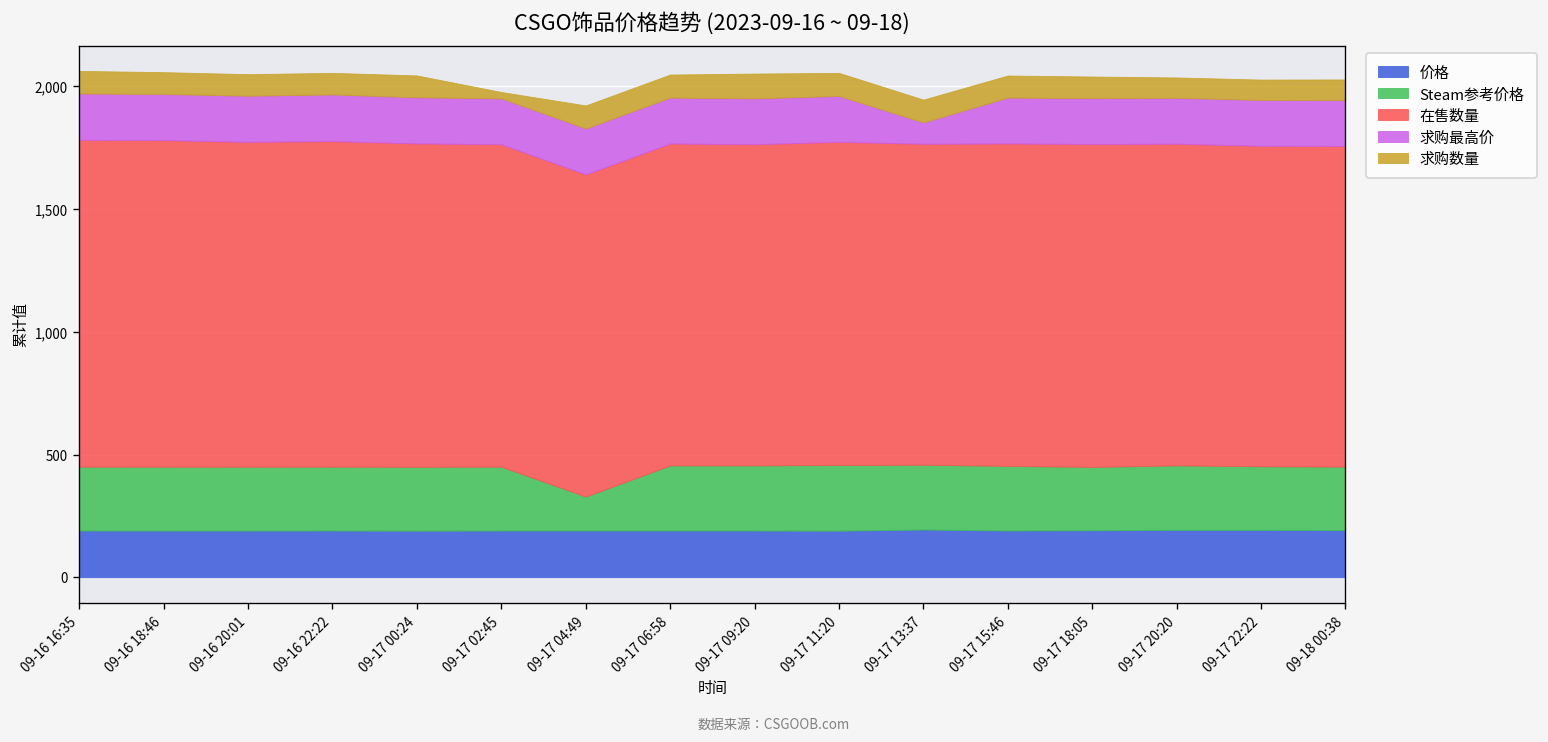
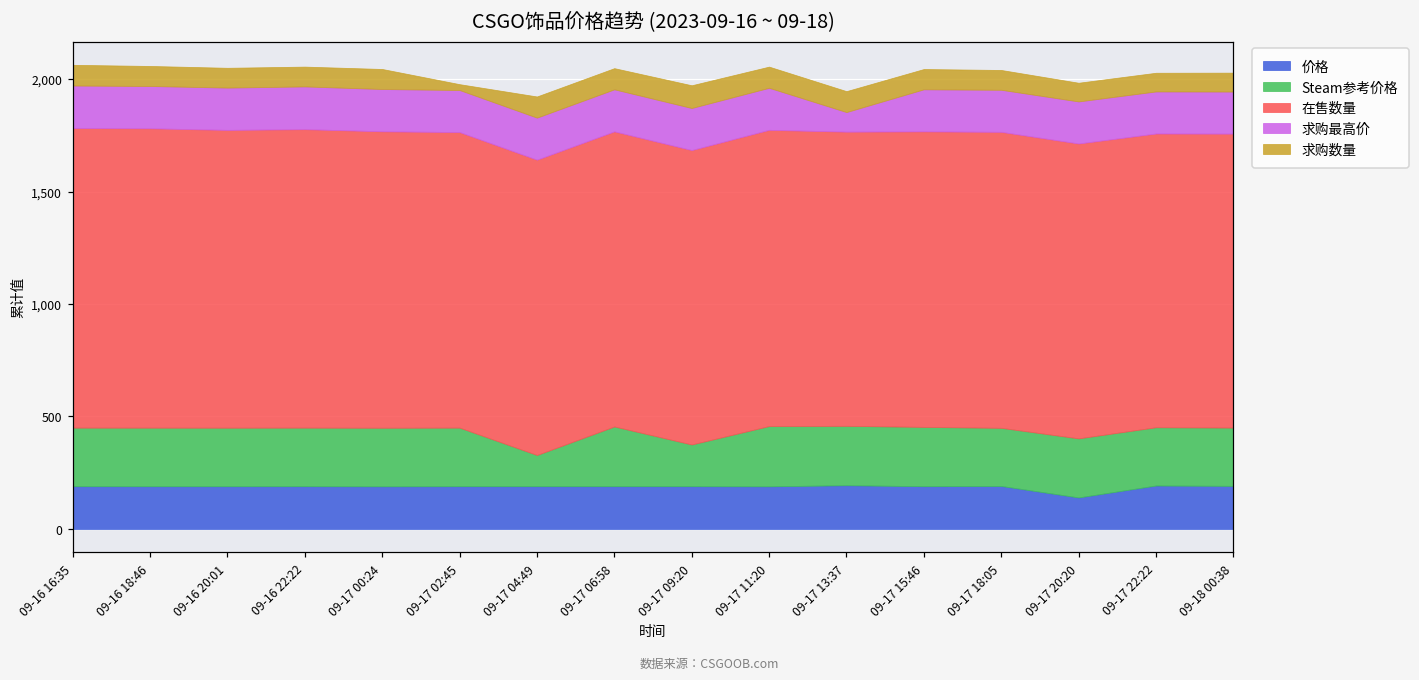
  {
    "价格": {
      "09-16 16:35": "190",
      "09-16 18:46": "190",
      "09-16 20:01": "190",
      "09-16 22:22": "190",
      "09-17 00:24": "190",
      "09-17 02:45": "190",
      "09-17 04:49": "190",
      "09-17 06:58": "190",
      "09-17 09:20": "190",
      "09-17 11:20": "190",
      "09-17 13:37": "190",
      "09-17 15:46": "190",
      "09-17 18:05": "190",
-     "09-17 20:20": "190",
+     "09-17 20:20": "140",
      "09-17 22:22": "190",
      "09-18 00:38": "190"
    },
    "Steam参考价格": {
      "09-16 16:35": "260",
      "09-16 18:46": "260",
      "09-16 20:01": "260",
      "09-16 22:22": "260",
      "09-17 00:24": "260",
      "09-17 02:45": "260",
      "09-17 04:49": "140",
      "09-17 06:58": "270",
-     "09-17 09:20": "270",
+     "09-17 09:20": "190",
      "09-17 11:20": "270",
      "09-17 13:37": "260",
      "09-17 15:46": "260",
      "09-17 18:05": "260",
      "09-17 20:20": "260",
      "09-17 22:22": "260",
      "09-18 00:38": "260"
    },
    "在售数量": {
      "09-16 16:35": "1,330",
      "09-16 18:46": "1,330",
      "09-16 20:01": "1,320",
      "09-16 22:22": "1,330",
      "09-17 00:24": "1,320",
      "09-17 02:45": "1,310",
      "09-17 04:49": "1,310",
      "09-17 06:58": "1,310",
      "09-17 09:20": "1,310",
      "09-17 11:20": "1,320",
      "09-17 13:37": "1,310",
      "09-17 15:46": "1,310",
      "09-17 18:05": "1,320",
      "09-17 20:20": "1,310",
      "09-17 22:22": "1,310",
      "09-18 00:38": "1,310"
    },
    "求购最高价": {
      "09-16 16:35": "190",
      "09-16 18:46": "190",
      "09-16 20:01": "190",
      "09-16 22:22": "190",
      "09-17 00:24": "190",
      "09-17 02:45": "190",
      "09-17 04:49": "190",
      "09-17 06:58": "190",
      "09-17 09:20": "190",
      "09-17 11:20": "190",
      "09-17 13:37": "90",
      "09-17 15:46": "190",
      "09-17 18:05": "190",
      "09-17 20:20": "190",
      "09-17 22:22": "190",
      "09-18 00:38": "190"
    },
    "求购数量": {
      "09-16 16:35": "90",
      "09-16 18:46": "90",
      "09-16 20:01": "90",
      "09-16 22:22": "90",
      "09-17 00:24": "90",
      "09-17 02:45": "30",
      "09-17 04:49": "90",
      "09-17 06:58": "90",
      "09-17 09:20": "100",
      "09-17 11:20": "90",
      "09-17 13:37": "90",
      "09-17 15:46": "90",
      "09-17 18:05": "90",
      "09-17 20:20": "80",
      "09-17 22:22": "80",
      "09-18 00:38": "80"
    }
  }
